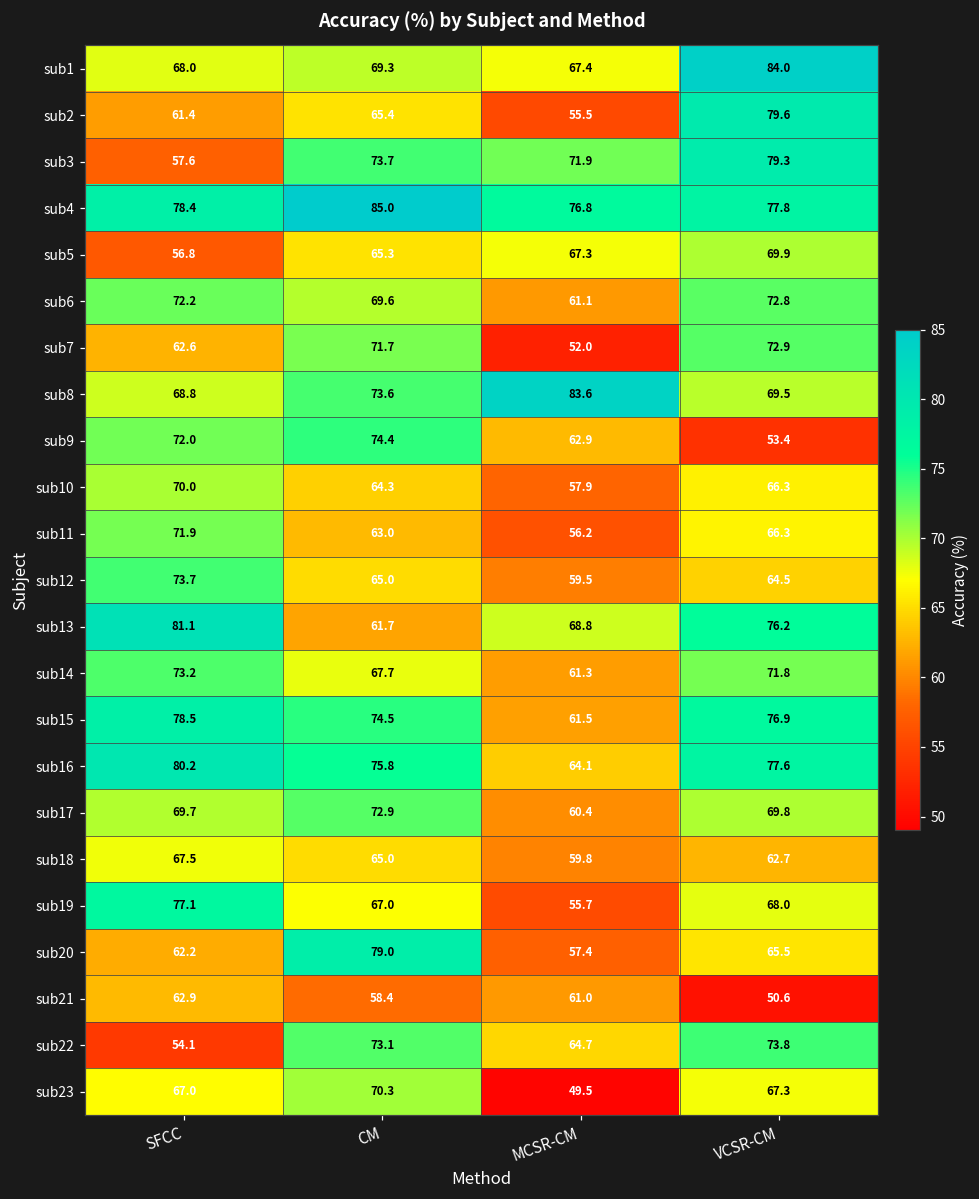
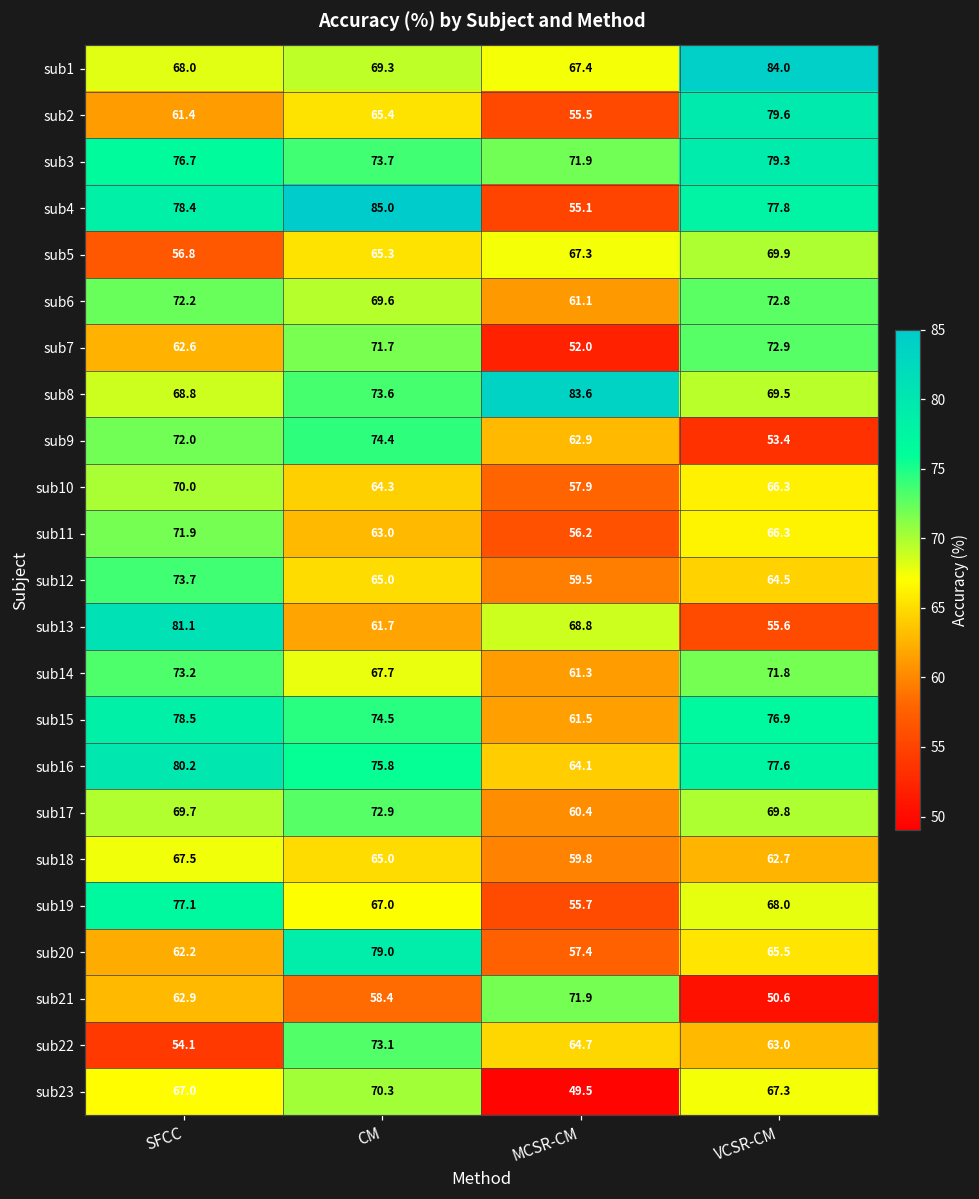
  {
    "sub1": {
      "SFCC": 68.0,
      "CM": 69.3,
      "MCSR-CM": 67.4,
      "VCSR-CM": 84.0
    },
    "sub2": {
      "SFCC": 61.4,
      "CM": 65.4,
      "MCSR-CM": 55.5,
      "VCSR-CM": 79.6
    },
    "sub3": {
-     "SFCC": 57.6,
+     "SFCC": 76.7,
      "CM": 73.7,
      "MCSR-CM": 71.9,
      "VCSR-CM": 79.3
    },
    "sub4": {
      "SFCC": 78.4,
      "CM": 85.0,
-     "MCSR-CM": 76.8,
+     "MCSR-CM": 55.1,
      "VCSR-CM": 77.8
    },
    "sub5": {
      "SFCC": 56.8,
      "CM": 65.3,
      "MCSR-CM": 67.3,
      "VCSR-CM": 69.9
    },
    "sub6": {
      "SFCC": 72.2,
      "CM": 69.6,
      "MCSR-CM": 61.1,
      "VCSR-CM": 72.8
    },
    "sub7": {
      "SFCC": 62.6,
      "CM": 71.7,
      "MCSR-CM": 52.0,
      "VCSR-CM": 72.9
    },
    "sub8": {
      "SFCC": 68.8,
      "CM": 73.6,
      "MCSR-CM": 83.6,
      "VCSR-CM": 69.5
    },
    "sub9": {
      "SFCC": 72.0,
      "CM": 74.4,
      "MCSR-CM": 62.9,
      "VCSR-CM": 53.4
    },
    "sub10": {
      "SFCC": 70.0,
      "CM": 64.3,
      "MCSR-CM": 57.9,
      "VCSR-CM": 66.3
    },
    "sub11": {
      "SFCC": 71.9,
      "CM": 63.0,
      "MCSR-CM": 56.2,
      "VCSR-CM": 66.3
    },
    "sub12": {
      "SFCC": 73.7,
      "CM": 65.0,
      "MCSR-CM": 59.5,
      "VCSR-CM": 64.5
    },
    "sub13": {
      "SFCC": 81.1,
      "CM": 61.7,
      "MCSR-CM": 68.8,
-     "VCSR-CM": 76.2
+     "VCSR-CM": 55.6
    },
    "sub14": {
      "SFCC": 73.2,
      "CM": 67.7,
      "MCSR-CM": 61.3,
      "VCSR-CM": 71.8
    },
    "sub15": {
      "SFCC": 78.5,
      "CM": 74.5,
      "MCSR-CM": 61.5,
      "VCSR-CM": 76.9
    },
    "sub16": {
      "SFCC": 80.2,
      "CM": 75.8,
      "MCSR-CM": 64.1,
      "VCSR-CM": 77.6
    },
    "sub17": {
      "SFCC": 69.7,
      "CM": 72.9,
      "MCSR-CM": 60.4,
      "VCSR-CM": 69.8
    },
    "sub18": {
      "SFCC": 67.5,
      "CM": 65.0,
      "MCSR-CM": 59.8,
      "VCSR-CM": 62.7
    },
    "sub19": {
      "SFCC": 77.1,
      "CM": 67.0,
      "MCSR-CM": 55.7,
      "VCSR-CM": 68.0
    },
    "sub20": {
      "SFCC": 62.2,
      "CM": 79.0,
      "MCSR-CM": 57.4,
      "VCSR-CM": 65.5
    },
    "sub21": {
      "SFCC": 62.9,
      "CM": 58.4,
-     "MCSR-CM": 61.0,
+     "MCSR-CM": 71.9,
      "VCSR-CM": 50.6
    },
    "sub22": {
      "SFCC": 54.1,
      "CM": 73.1,
      "MCSR-CM": 64.7,
-     "VCSR-CM": 73.8
+     "VCSR-CM": 63.0
    },
    "sub23": {
      "SFCC": 67.0,
      "CM": 70.3,
      "MCSR-CM": 49.5,
      "VCSR-CM": 67.3
    }
  }
